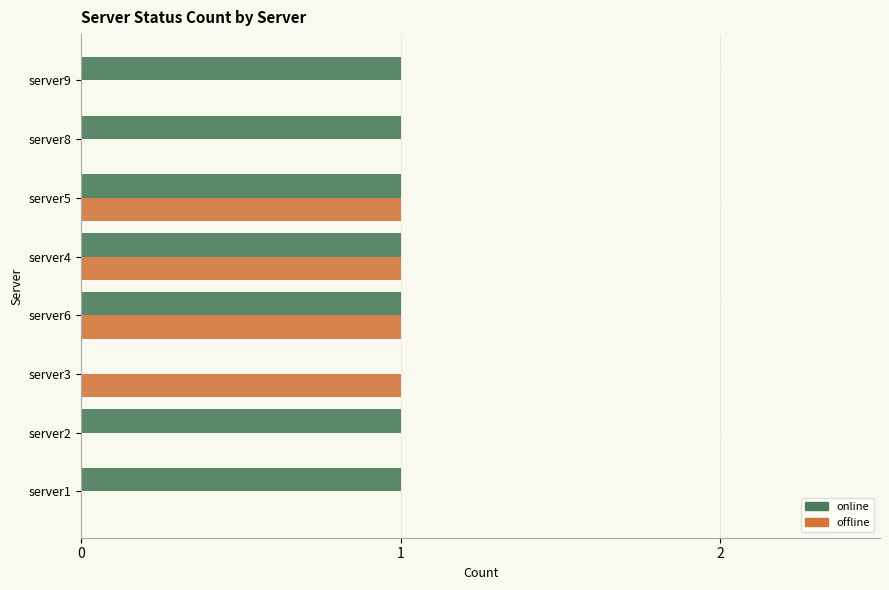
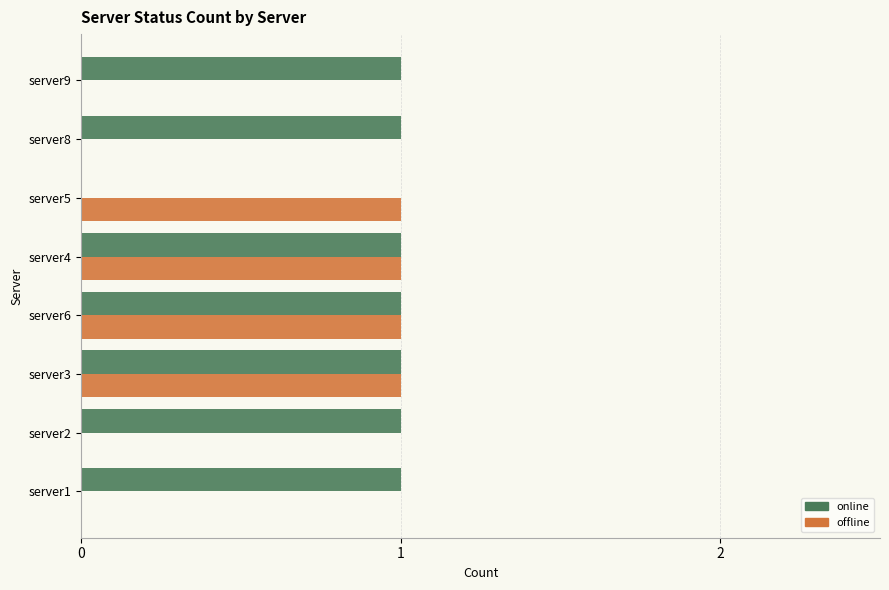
  {
    "online": {
      "server9": 1,
      "server8": 1,
-     "server5": 1,
+     "server5": 0,
      "server4": 1,
      "server6": 1,
-     "server3": 0,
+     "server3": 1,
      "server2": 1,
      "server1": 1
    },
    "offline": {
      "server9": 0,
      "server8": 0,
      "server5": 1,
      "server4": 1,
      "server6": 1,
      "server3": 1,
      "server2": 0,
      "server1": 0
    }
  }
